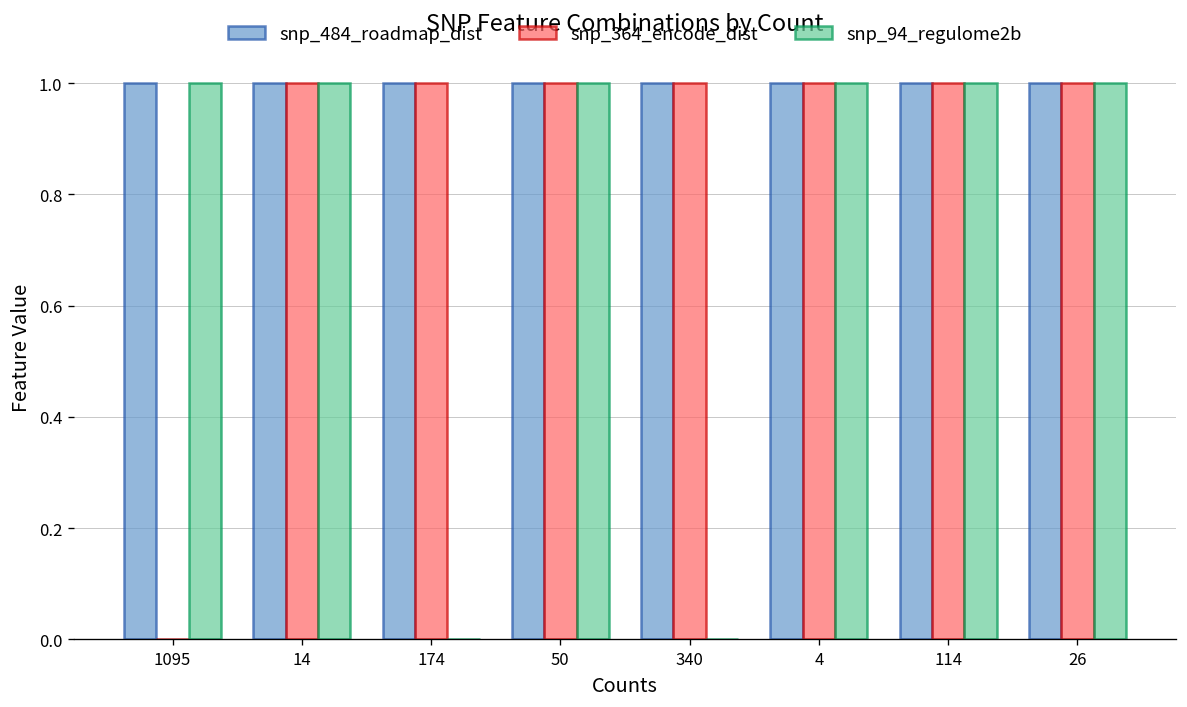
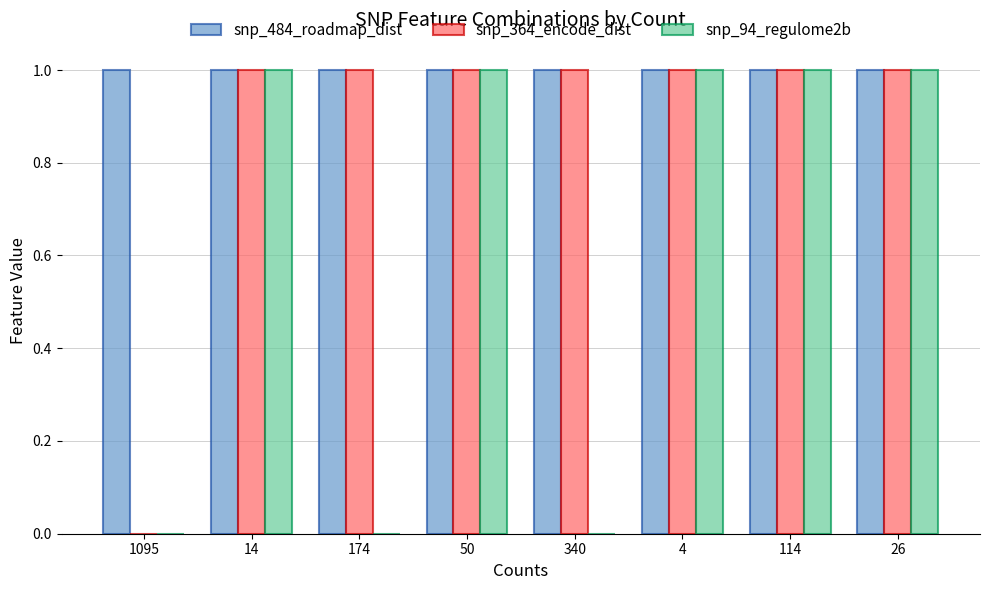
  {
    "snp_484_roadmap_dist": {
      "1095": 1,
      "14": 1,
      "174": 1,
      "50": 1,
      "340": 1,
      "4": 1,
      "114": 1,
      "26": 1
    },
    "snp_364_encode_dist": {
      "1095": 0,
      "14": 1,
      "174": 1,
      "50": 1,
      "340": 1,
      "4": 1,
      "114": 1,
      "26": 1
    },
    "snp_94_regulome2b": {
-     "1095": 1,
+     "1095": 0,
      "14": 1,
      "174": 0,
      "50": 1,
      "340": 0,
      "4": 1,
      "114": 1,
      "26": 1
    }
  }
